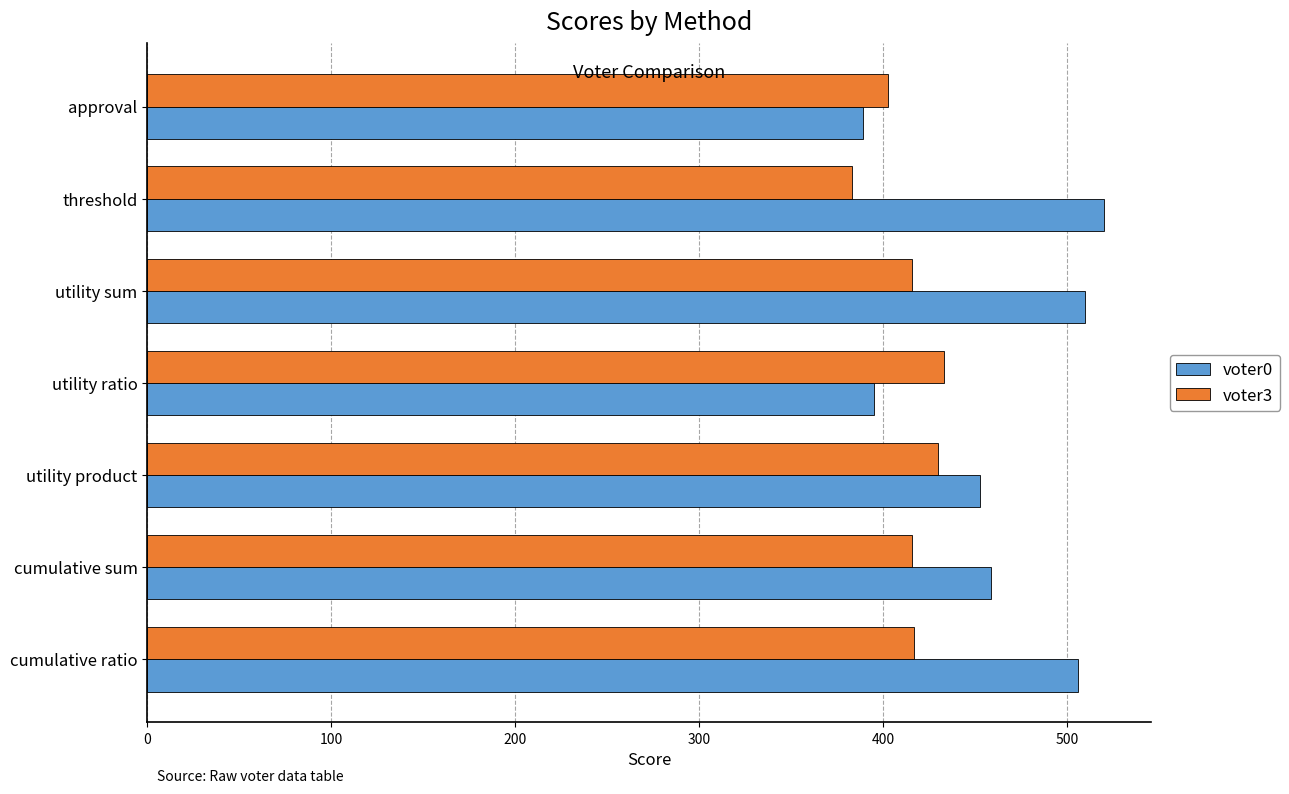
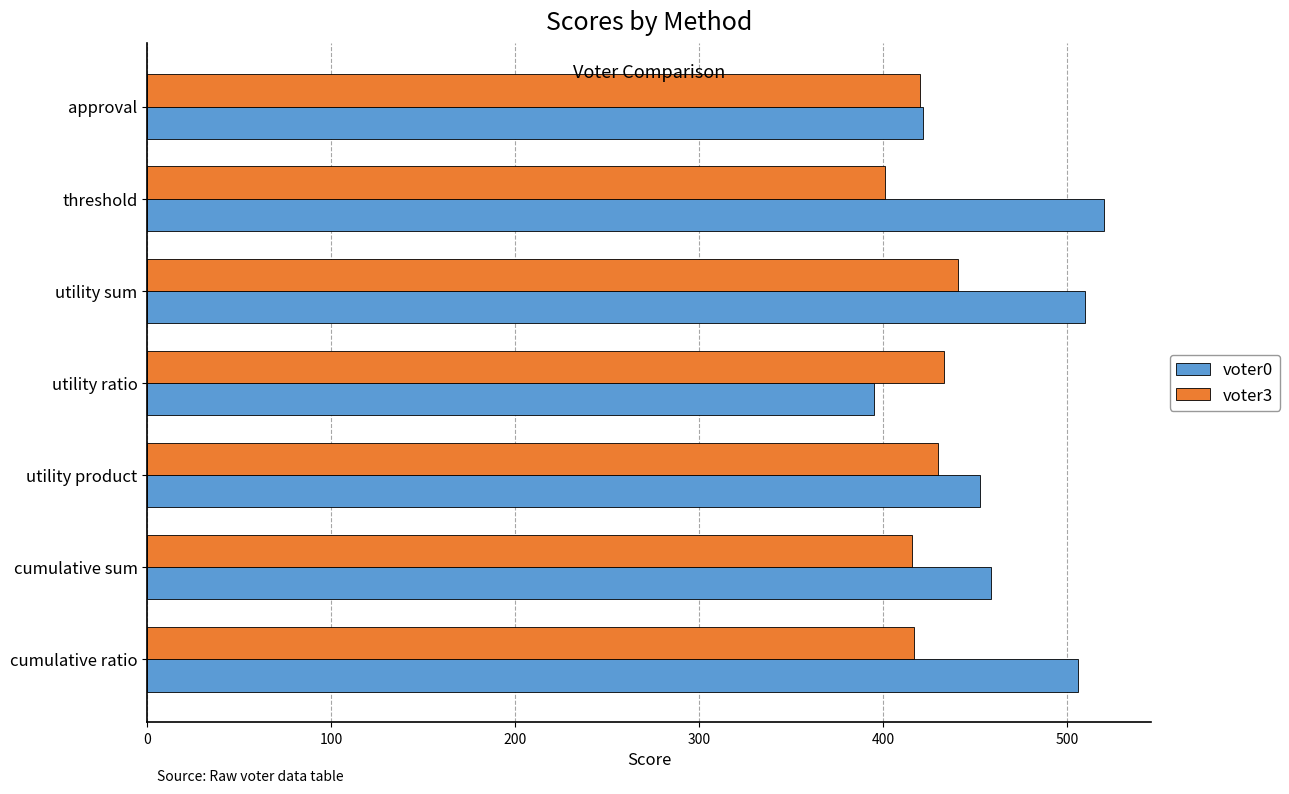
  {
    "voter0": {
-     "approval": 389,
+     "approval": 422,
      "threshold": 520,
      "utility sum": 510,
      "utility ratio": 395,
      "utility product": 453,
      "cumulative sum": 459,
      "cumulative ratio": 506
    },
    "voter3": {
-     "approval": 403,
-     "threshold": 383,
-     "utility sum": 416,
+     "approval": 420,
+     "threshold": 401,
+     "utility sum": 441,
      "utility ratio": 433,
      "utility product": 430,
      "cumulative sum": 416,
      "cumulative ratio": 417
    }
  }
